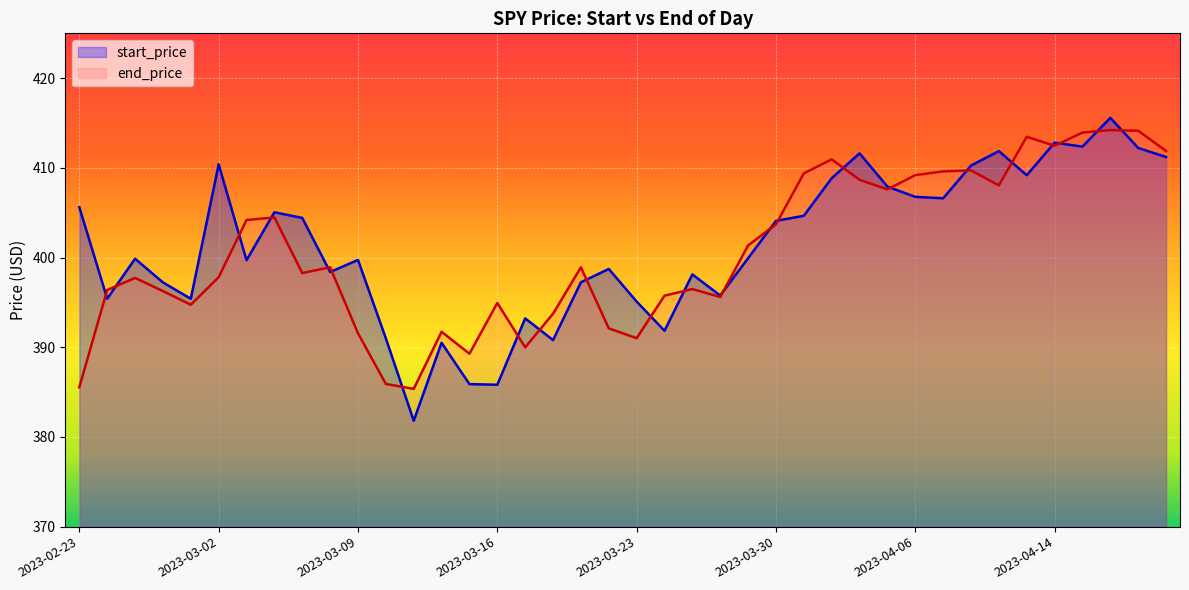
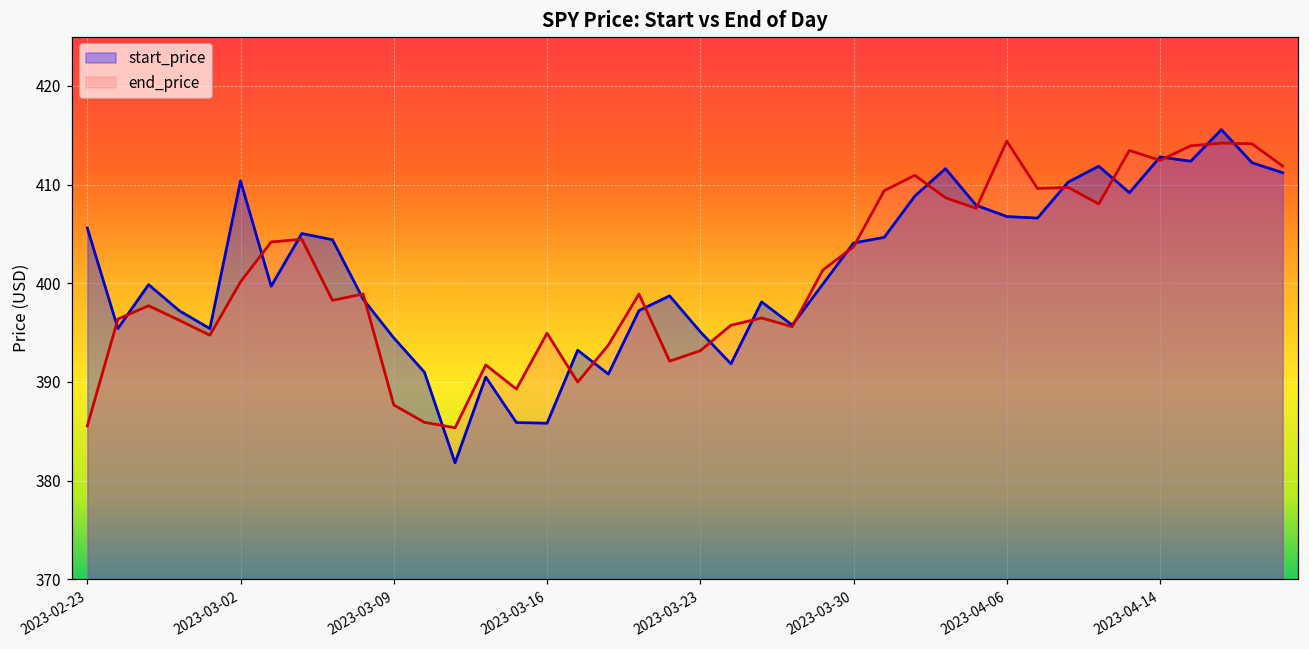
  {
    "start_price": {
      "2023-02-23": 406,
      "2023-03-02": 410,
-     "2023-03-09": 400,
+     "2023-03-09": 394,
      "2023-03-16": 386,
      "2023-03-23": 395,
      "2023-03-30": 404,
      "2023-04-06": 407,
      "2023-04-14": 413
    },
    "end_price": {
      "2023-02-23": 386,
-     "2023-03-02": 398,
-     "2023-03-09": 392,
+     "2023-03-02": 400,
+     "2023-03-09": 388,
      "2023-03-16": 395,
-     "2023-03-23": 391,
+     "2023-03-23": 393,
      "2023-03-30": 404,
-     "2023-04-06": 409,
+     "2023-04-06": 414,
      "2023-04-14": 412
    }
  }
